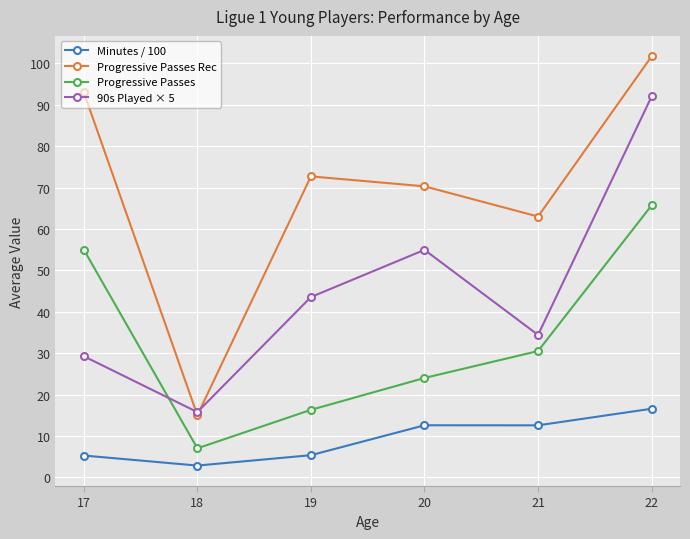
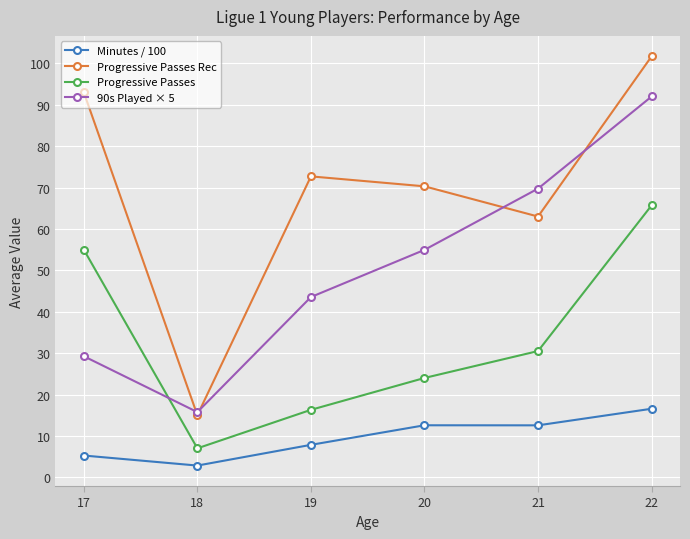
  {
    "Minutes / 100": {
      "17": 5,
      "18": 3,
-     "19": 5,
+     "19": 8,
      "20": 13,
      "21": 13,
      "22": 17
    },
    "Progressive Passes Rec": {
      "18": 15,
      "19": 73,
      "20": 70,
      "21": 63,
      "22": 102
    },
    "Progressive Passes": {
      "17": 55,
      "18": 7,
      "19": 16,
      "20": 24,
      "21": 31,
      "22": 66
    },
    "90s Played × 5": {
      "17": 29,
      "18": 16,
      "19": 44,
      "20": 55,
-     "21": 34,
+     "21": 70,
      "22": 92
    }
  }
